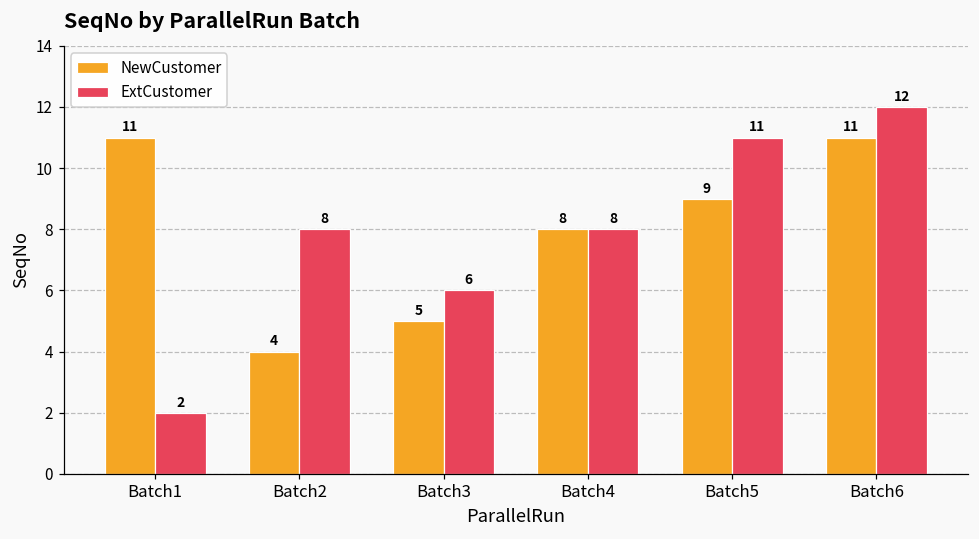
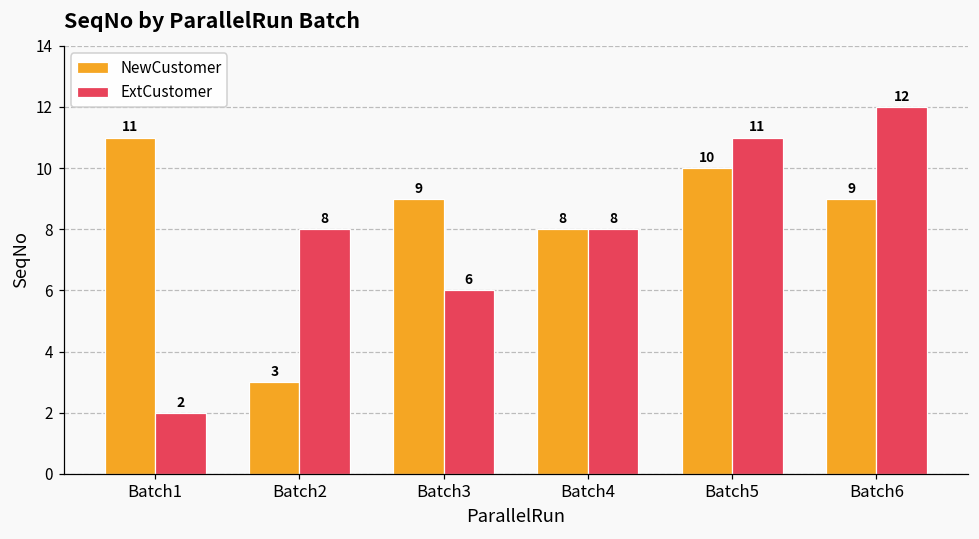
  {
    "NewCustomer": {
      "Batch1": 11,
-     "Batch2": 4,
-     "Batch3": 5,
+     "Batch2": 3,
+     "Batch3": 9,
      "Batch4": 8,
-     "Batch5": 9,
-     "Batch6": 11
+     "Batch5": 10,
+     "Batch6": 9
    },
    "ExtCustomer": {
      "Batch1": 2,
      "Batch2": 8,
      "Batch3": 6,
      "Batch4": 8,
      "Batch5": 11,
      "Batch6": 12
    }
  }
